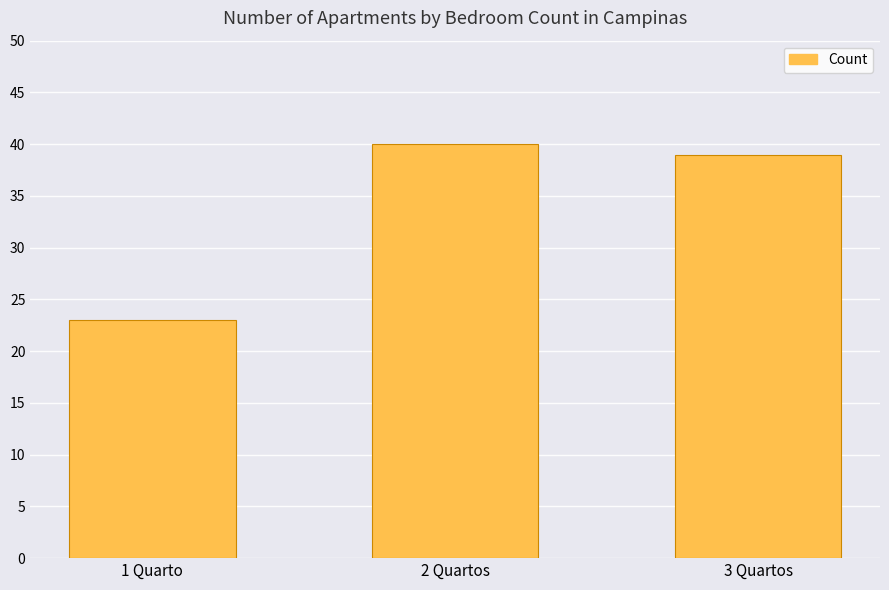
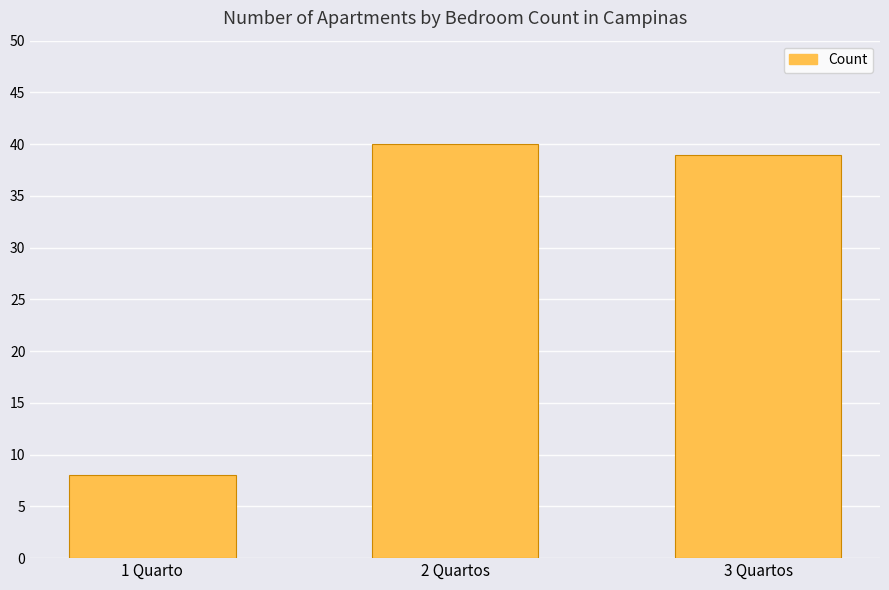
  {
-   "1 Quarto": 23,
+   "1 Quarto": 8,
    "2 Quartos": 40,
    "3 Quartos": 39
  }
